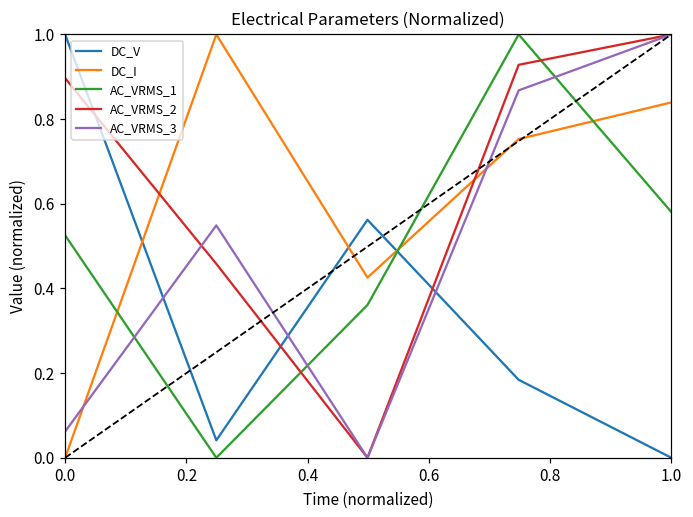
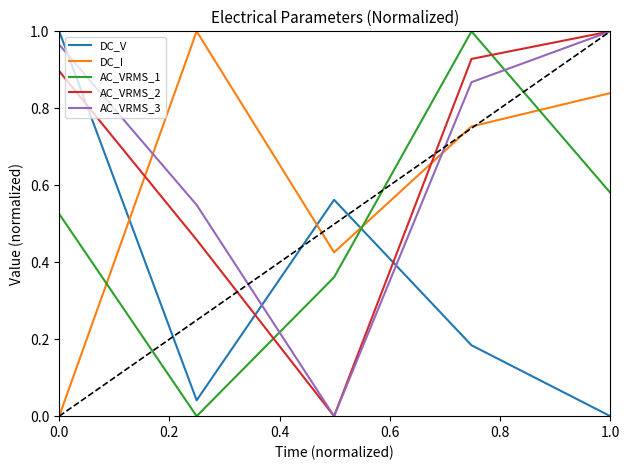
  {
    "DC_V": {
      "0.0": 1.00,
      "1.0": 0.00
    },
    "DC_I": {
      "1.0": 0.84
    },
    "AC_VRMS_1": {
      "0.0": 0.53,
      "1.0": 0.58
    },
    "AC_VRMS_2": {
      "0.0": 0.90
    },
    "AC_VRMS_3": {
-     "0.0": 0.06
+     "0.0": 0.97
    }
  }
